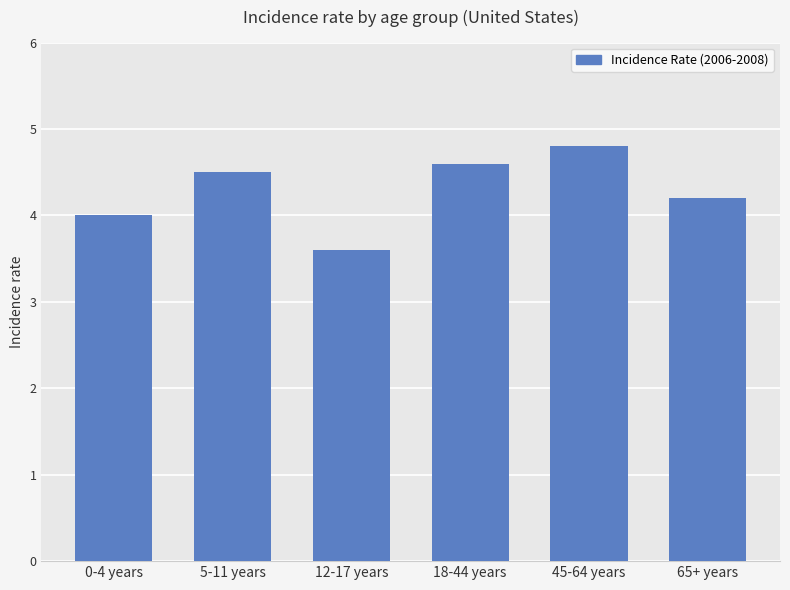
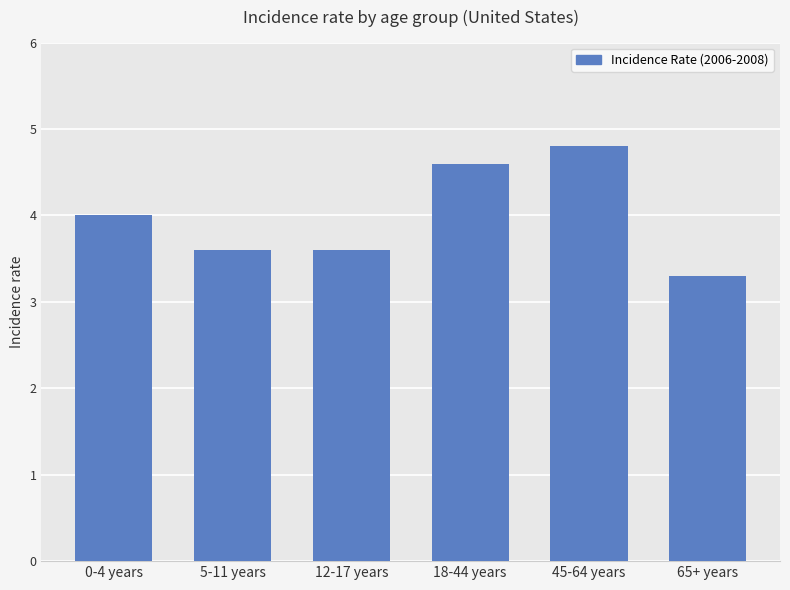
  {
    "0-4 years": 4.0,
-   "5-11 years": 4.5,
+   "5-11 years": 3.6,
    "12-17 years": 3.6,
    "18-44 years": 4.6,
    "45-64 years": 4.8,
-   "65+ years": 4.2
+   "65+ years": 3.3
  }
